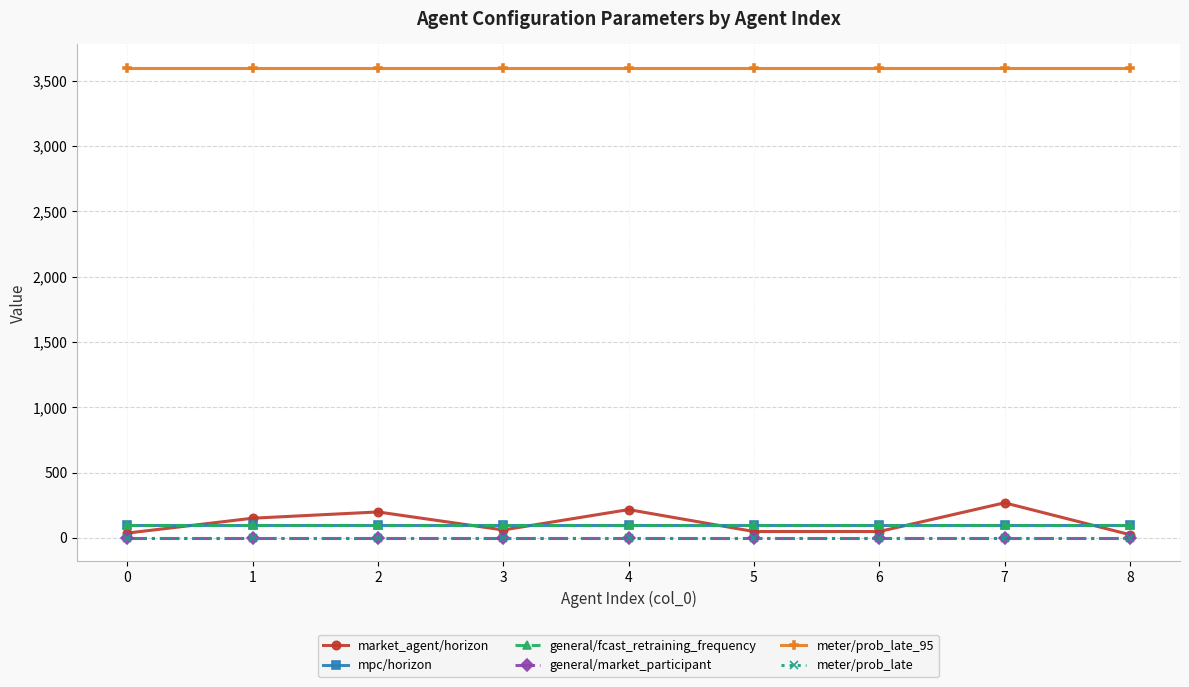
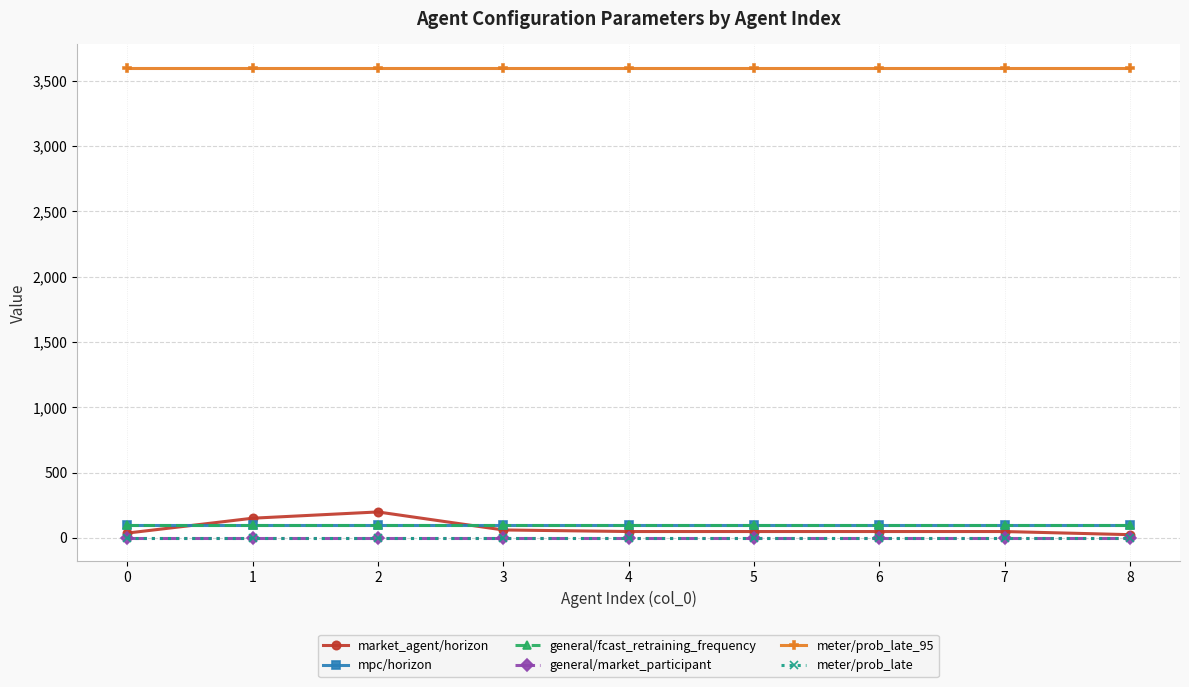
  {
    "market_agent/horizon": {
      "0": "40",
      "1": "150",
      "2": "200",
      "3": "60",
-     "4": "220",
+     "4": "50",
      "5": "50",
      "6": "50",
-     "7": "270",
+     "7": "50",
      "8": "20"
    },
    "meter/prob_late_95": {
      "0": "3,600",
      "1": "3,600",
      "2": "3,600",
      "3": "3,600",
      "4": "3,600",
      "5": "3,600",
      "6": "3,600",
      "7": "3,600",
      "8": "3,600"
    }
  }
